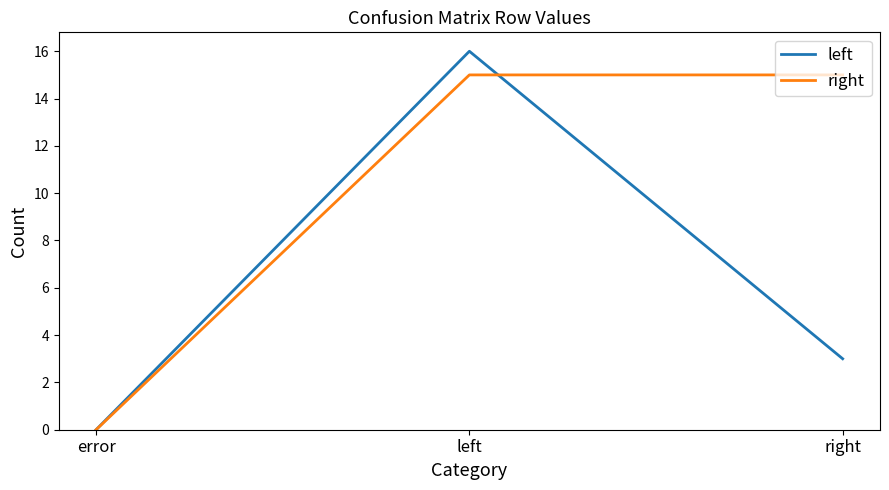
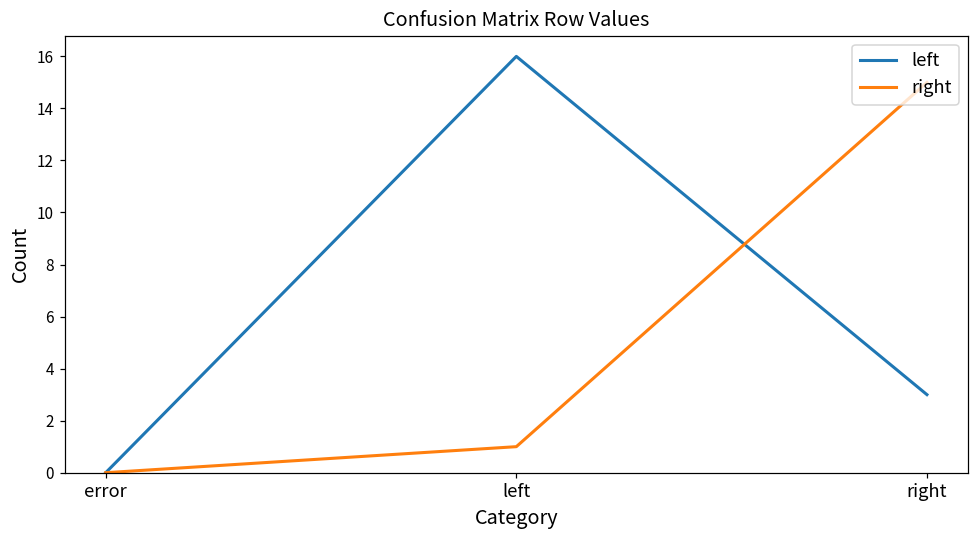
  {
    "left": {
      "left": 16,
      "right": 3
    },
    "right": {
-     "left": 15
+     "left": 1
    }
  }
